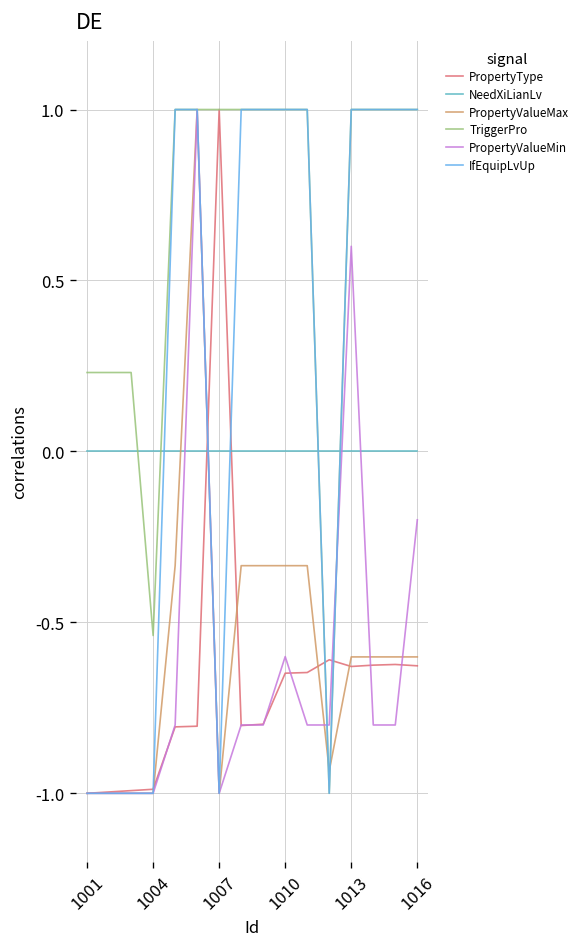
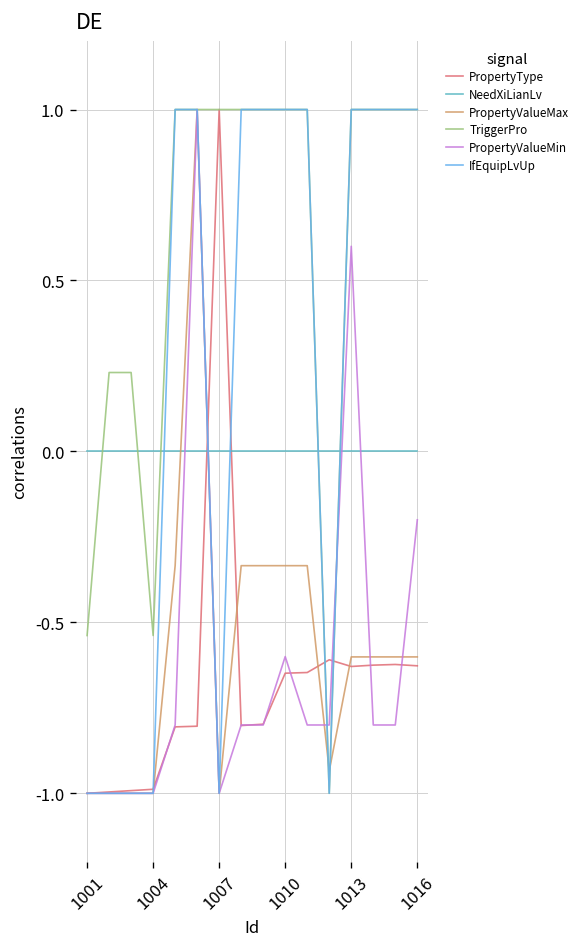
  {
    "TriggerPro": {
-     "1001": 0.23,
+     "1001": -0.54,
      "1004": -0.54
    },
    "PropertyValueMin": {
      "1010": -0.60,
      "1013": 0.60,
      "1016": -0.20
    }
  }
